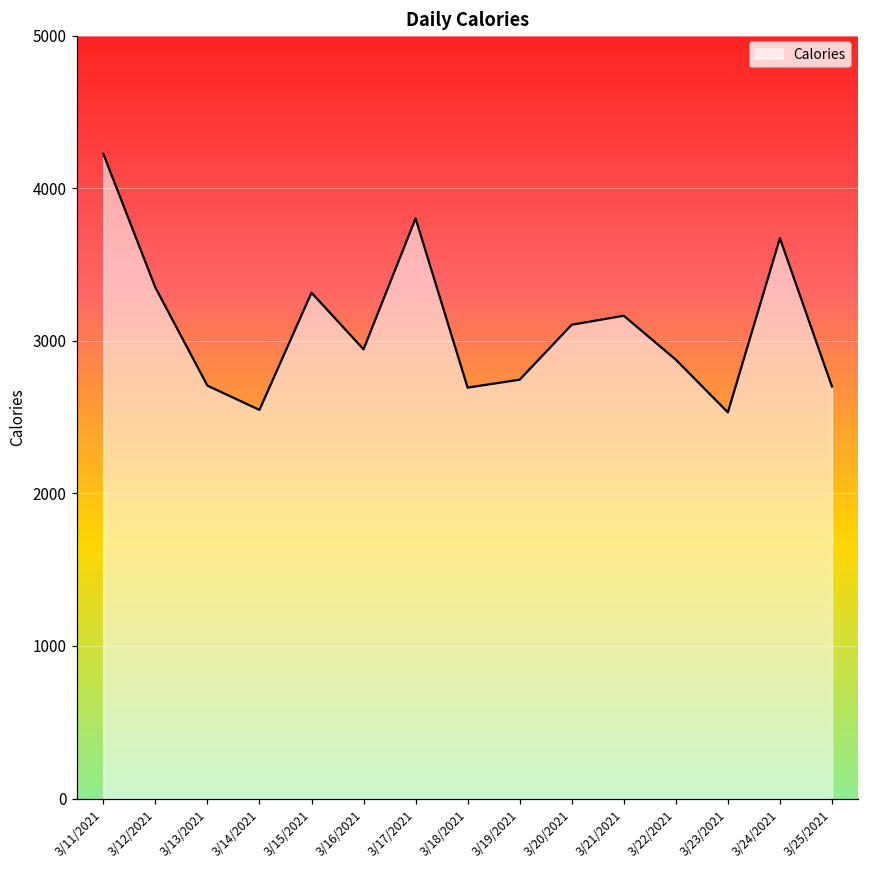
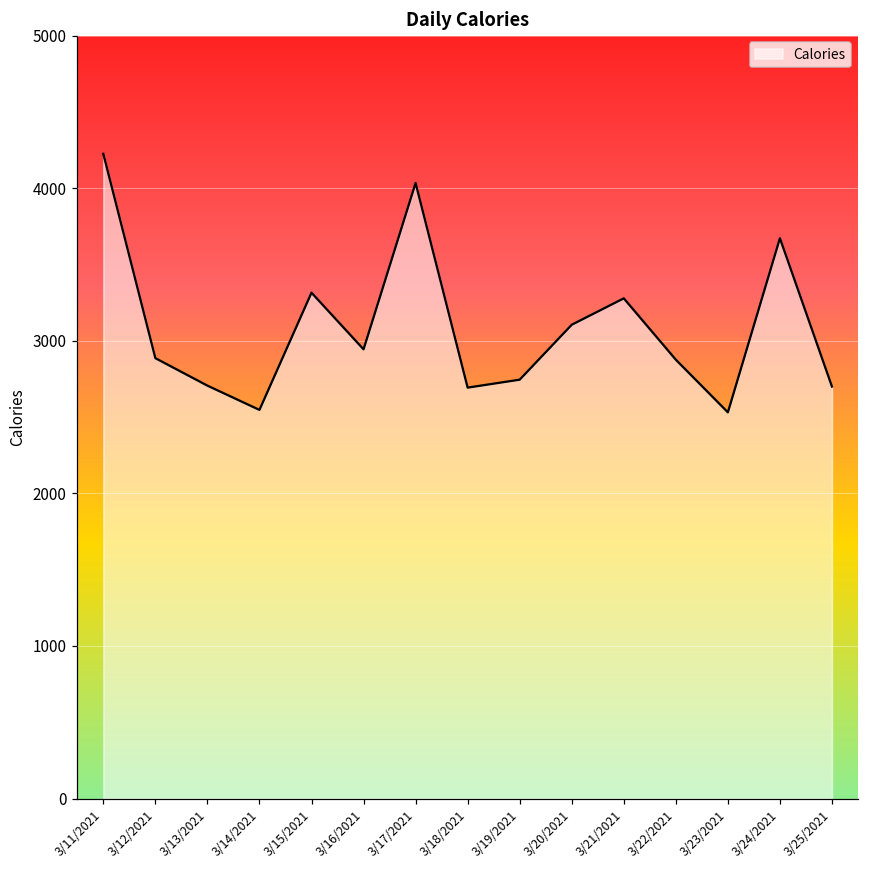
  {
    "3/11/2021": 4230,
-   "3/12/2021": 3350,
+   "3/12/2021": 2890,
    "3/13/2021": 2710,
    "3/14/2021": 2550,
    "3/15/2021": 3320,
    "3/16/2021": 2940,
-   "3/17/2021": 3800,
+   "3/17/2021": 4030,
    "3/18/2021": 2690,
    "3/19/2021": 2750,
    "3/20/2021": 3110,
-   "3/21/2021": 3160,
+   "3/21/2021": 3280,
    "3/22/2021": 2880,
    "3/23/2021": 2530,
    "3/24/2021": 3670,
    "3/25/2021": 2700
  }
